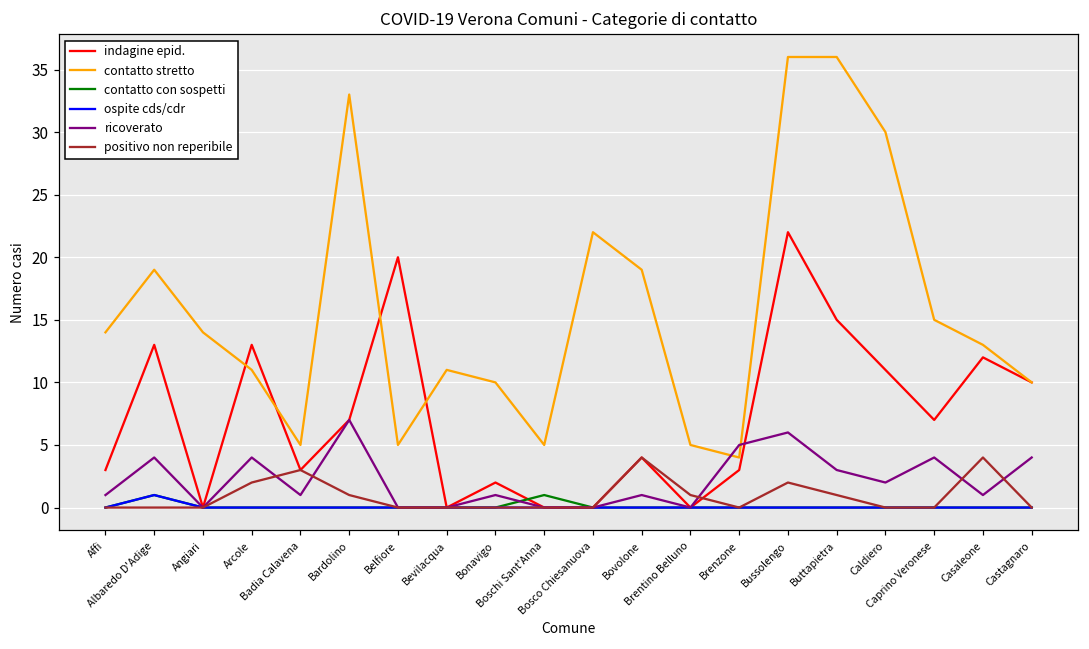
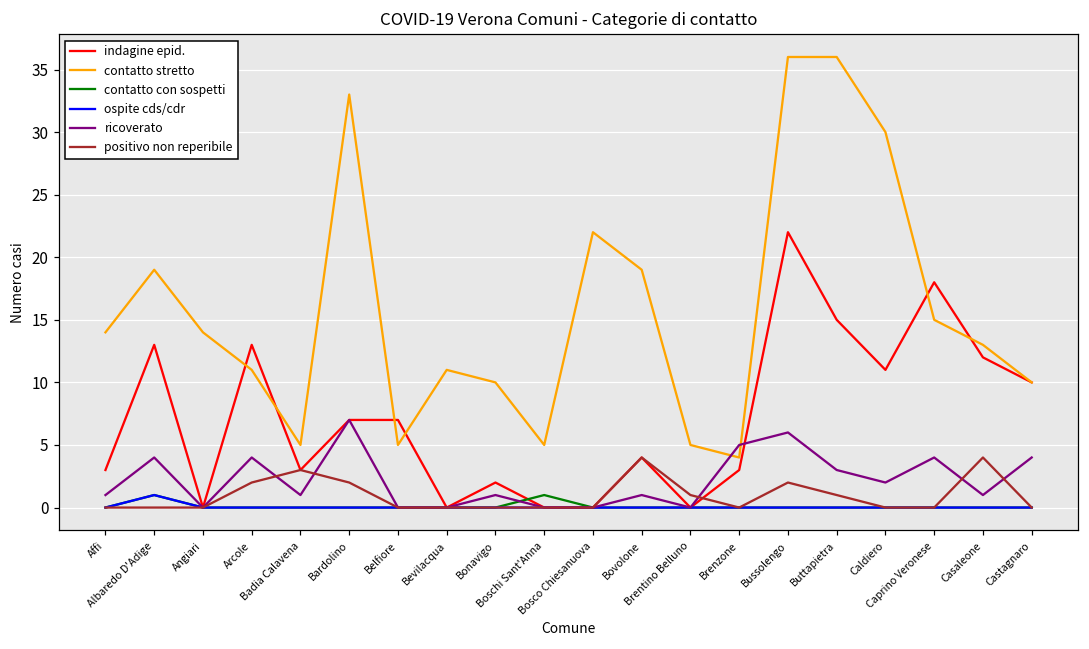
  {
    "indagine epid.": {
      "Affi": 3,
      "Albaredo D'Adige": 13,
      "Arcole": 13,
-     "Belfiore": 20,
+     "Belfiore": 7,
      "Bonavigo": 2,
      "Brenzone": 3,
      "Bussolengo": 22,
      "Buttapietra": 15,
      "Caldiero": 11,
-     "Caprino Veronese": 7,
+     "Caprino Veronese": 18,
      "Casaleone": 12
    },
    "contatto stretto": {
      "Affi": 14,
      "Albaredo D'Adige": 19,
      "Angiari": 14,
      "Arcole": 11,
      "Badia Calavena": 5,
      "Bardolino": 33,
      "Belfiore": 5,
      "Bevilacqua": 11,
      "Bonavigo": 10,
      "Boschi Sant'Anna": 5,
      "Bosco Chiesanuova": 22,
      "Bovolone": 19,
      "Brentino Belluno": 5,
      "Brenzone": 4,
      "Bussolengo": 36,
      "Buttapietra": 36,
      "Caldiero": 30,
      "Caprino Veronese": 15,
      "Casaleone": 13
    },
    "contatto con sospetti": {
      "Boschi Sant'Anna": 1
    },
    "ricoverato": {
      "Affi": 1,
      "Albaredo D'Adige": 4,
      "Arcole": 4,
      "Badia Calavena": 1,
      "Bonavigo": 1,
      "Bovolone": 1,
      "Brenzone": 5,
      "Bussolengo": 6,
      "Buttapietra": 3,
      "Caldiero": 2,
      "Caprino Veronese": 4,
      "Casaleone": 1,
      "Castagnaro": 4
    },
    "positivo non reperibile": {
      "Albaredo D'Adige": 0,
      "Arcole": 2,
-     "Bardolino": 1,
+     "Bardolino": 2,
      "Brentino Belluno": 1,
      "Bussolengo": 2,
      "Buttapietra": 1,
      "Casaleone": 4
    }
  }
